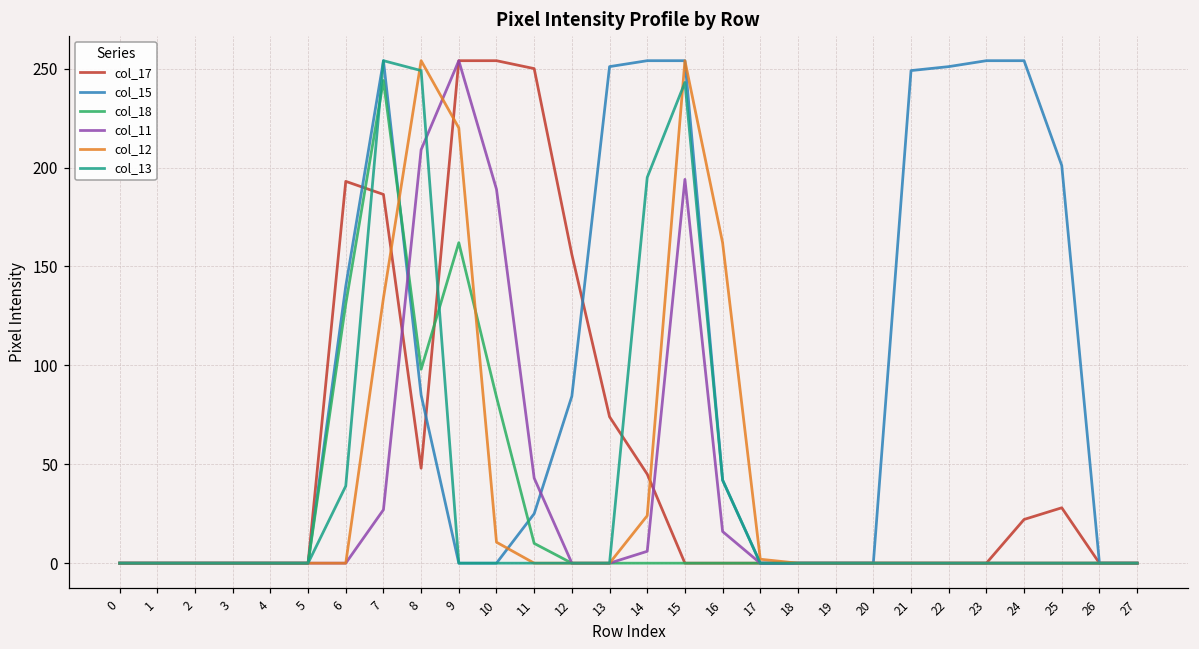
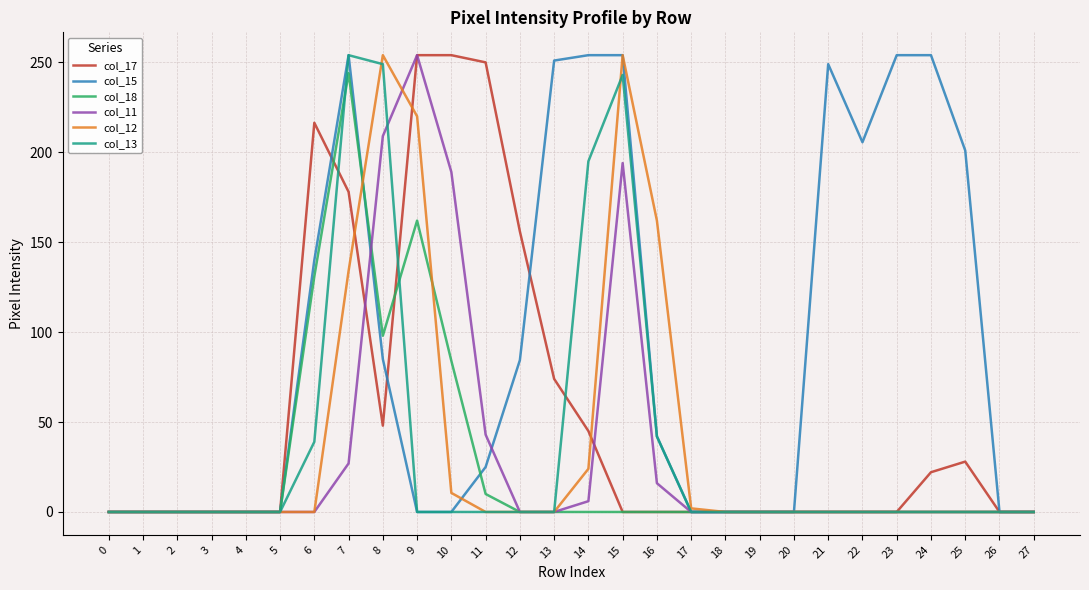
  {
    "col_17": {
-     "6": 193,
-     "7": 186,
+     "6": 216,
+     "7": 178,
      "8": 48,
      "10": 254,
      "11": 250,
      "12": 156,
      "13": 74,
      "14": 45,
      "24": 22,
      "25": 28
    },
    "col_15": {
      "6": 140,
      "8": 85,
      "11": 25,
      "12": 84,
      "13": 251,
      "14": 254,
      "21": 249,
-     "22": 251,
+     "22": 206,
      "23": 254,
      "24": 254,
      "25": 201
    },
    "col_11": {
      "7": 27,
      "8": 209,
      "10": 189,
      "11": 43,
      "14": 6,
      "15": 194,
      "16": 16
    },
    "col_12": {
      "7": 134,
      "8": 254,
      "9": 220,
      "10": 11,
      "14": 24,
      "16": 162,
      "17": 2
    }
  }
